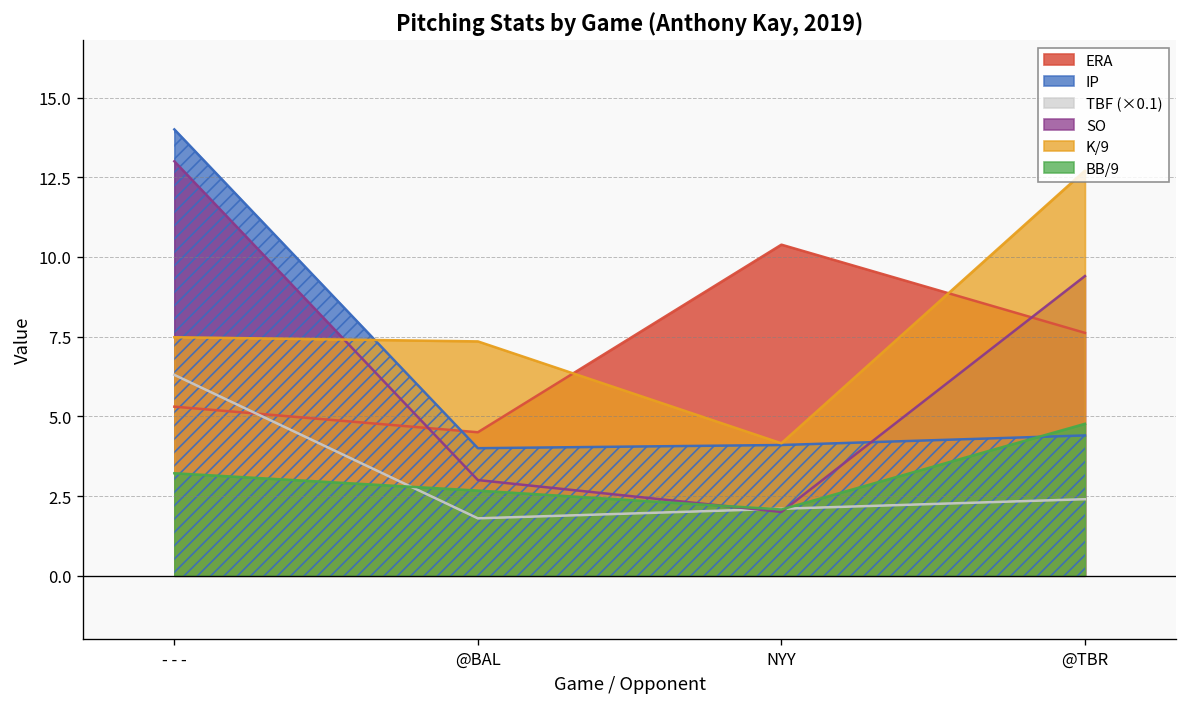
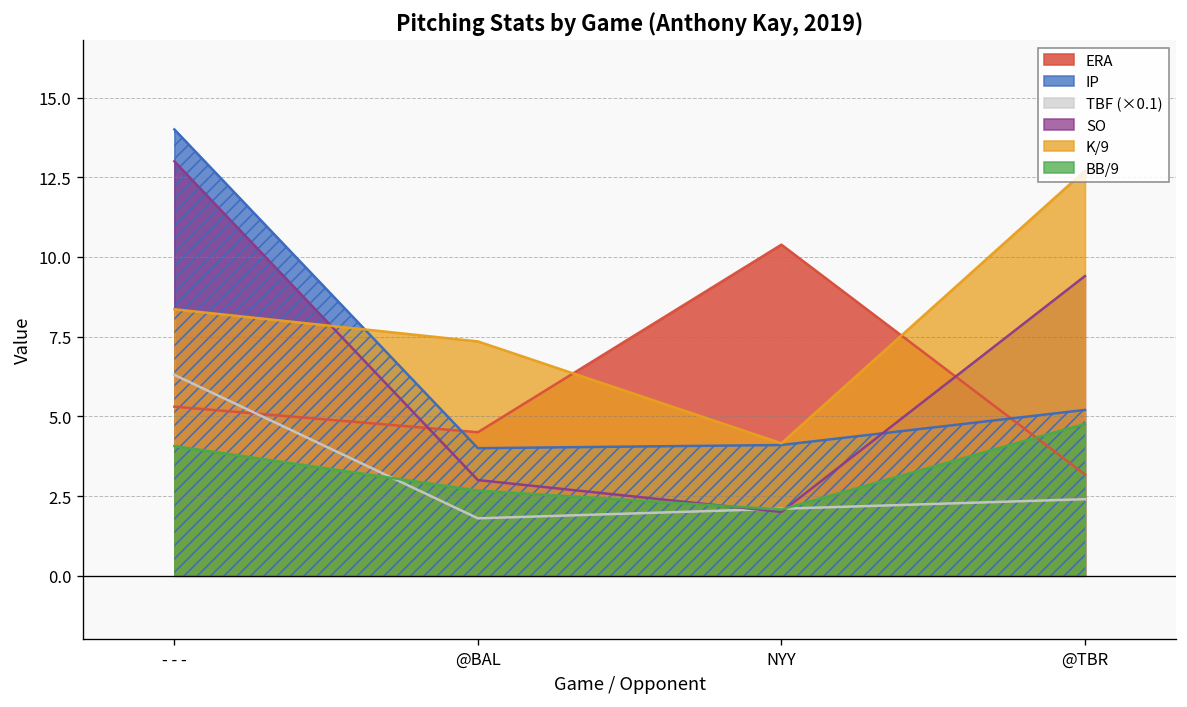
  {
    "ERA": {
      "- - -": 5.3,
      "@BAL": 4.5,
      "NYY": 10.4,
-     "@TBR": 7.6
+     "@TBR": 3.2
    },
    "IP": {
      "- - -": 14.0,
      "@BAL": 4.0,
-     "@TBR": 4.4
+     "@TBR": 5.2
    },
    "TBF (×0.1)": {
      "- - -": 6.3,
      "@BAL": 1.8,
      "@TBR": 2.4
    },
    "SO": {
      "- - -": 13.0,
      "@BAL": 3.0,
      "@TBR": 9.4
    },
    "K/9": {
-     "- - -": 7.5,
+     "- - -": 8.4,
      "@BAL": 7.4
    },
    "BB/9": {
-     "- - -": 3.2,
+     "- - -": 4.1,
      "@BAL": 2.7,
      "@TBR": 4.8
    }
  }
